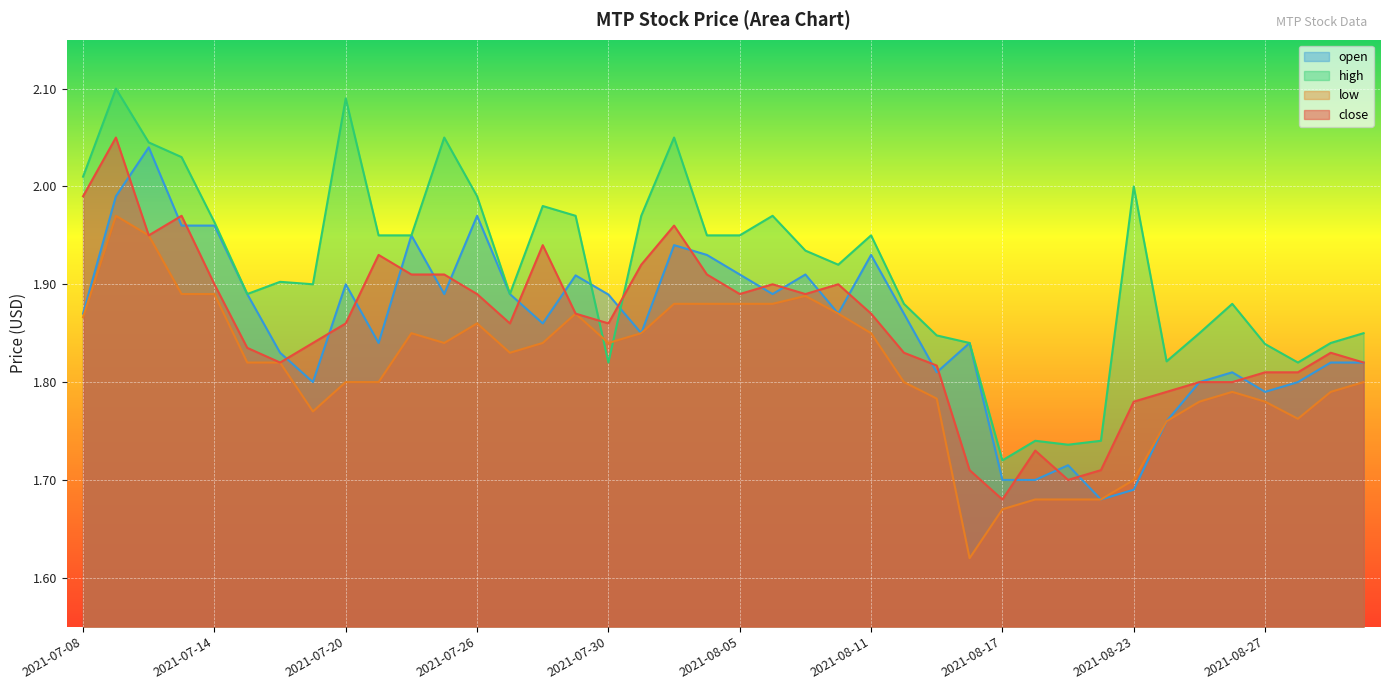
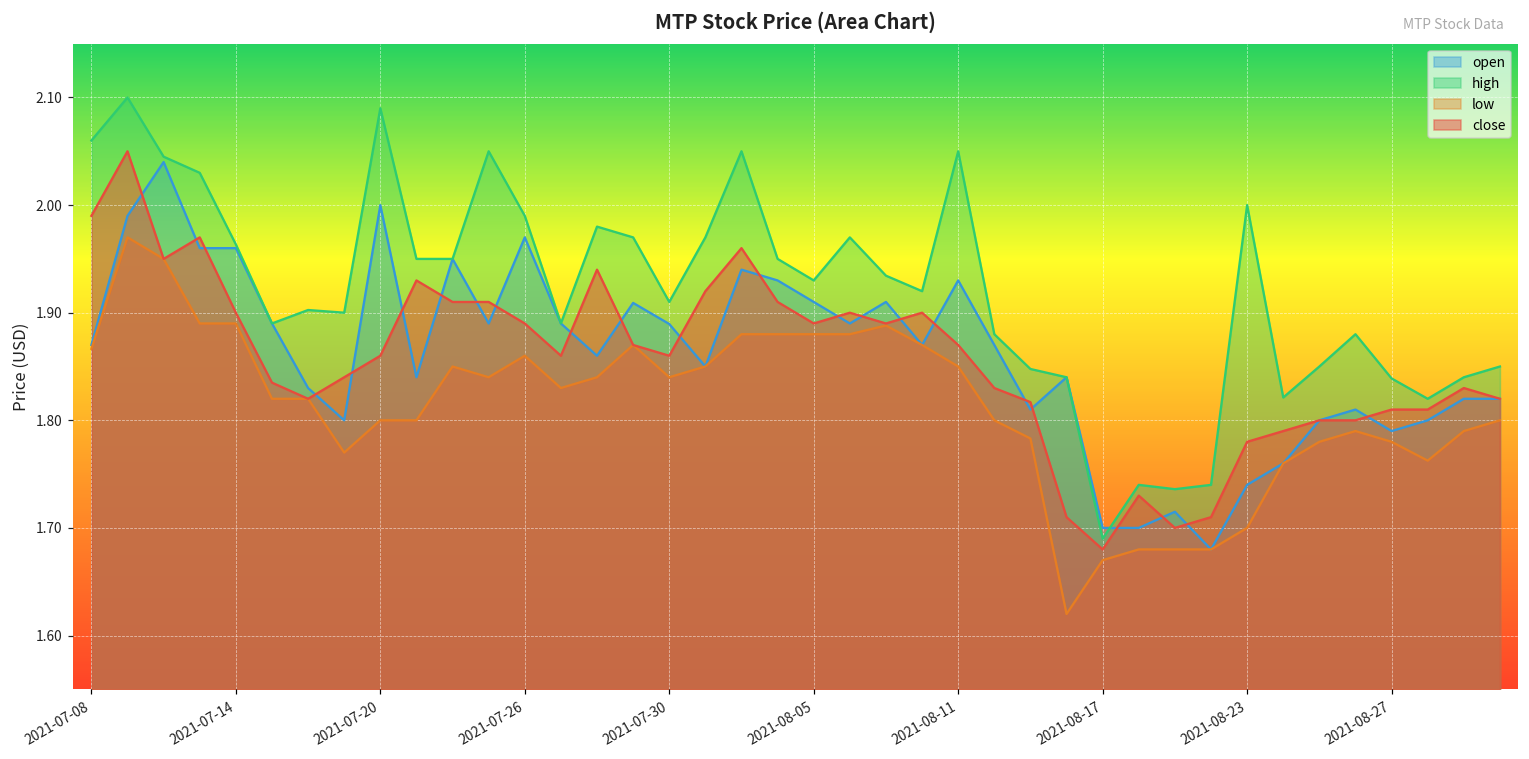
  {
    "open": {
      "2021-07-08": 1.87,
      "2021-07-14": 1.96,
-     "2021-07-20": 1.9,
+     "2021-07-20": 2.0,
      "2021-07-26": 1.97,
      "2021-07-30": 1.89,
      "2021-08-05": 1.91,
      "2021-08-11": 1.93,
      "2021-08-17": 1.70,
-     "2021-08-23": 1.69,
+     "2021-08-23": 1.74,
      "2021-08-27": 1.79
    },
    "high": {
-     "2021-07-08": 2.01,
+     "2021-07-08": 2.06,
      "2021-07-14": 1.96,
      "2021-07-20": 2.09,
      "2021-07-26": 1.99,
-     "2021-07-30": 1.82,
-     "2021-08-05": 1.95,
-     "2021-08-11": 1.95,
-     "2021-08-17": 1.72,
+     "2021-07-30": 1.91,
+     "2021-08-05": 1.93,
+     "2021-08-11": 2.05,
+     "2021-08-17": 1.69,
      "2021-08-23": 2.00,
      "2021-08-27": 1.84
    }
  }
